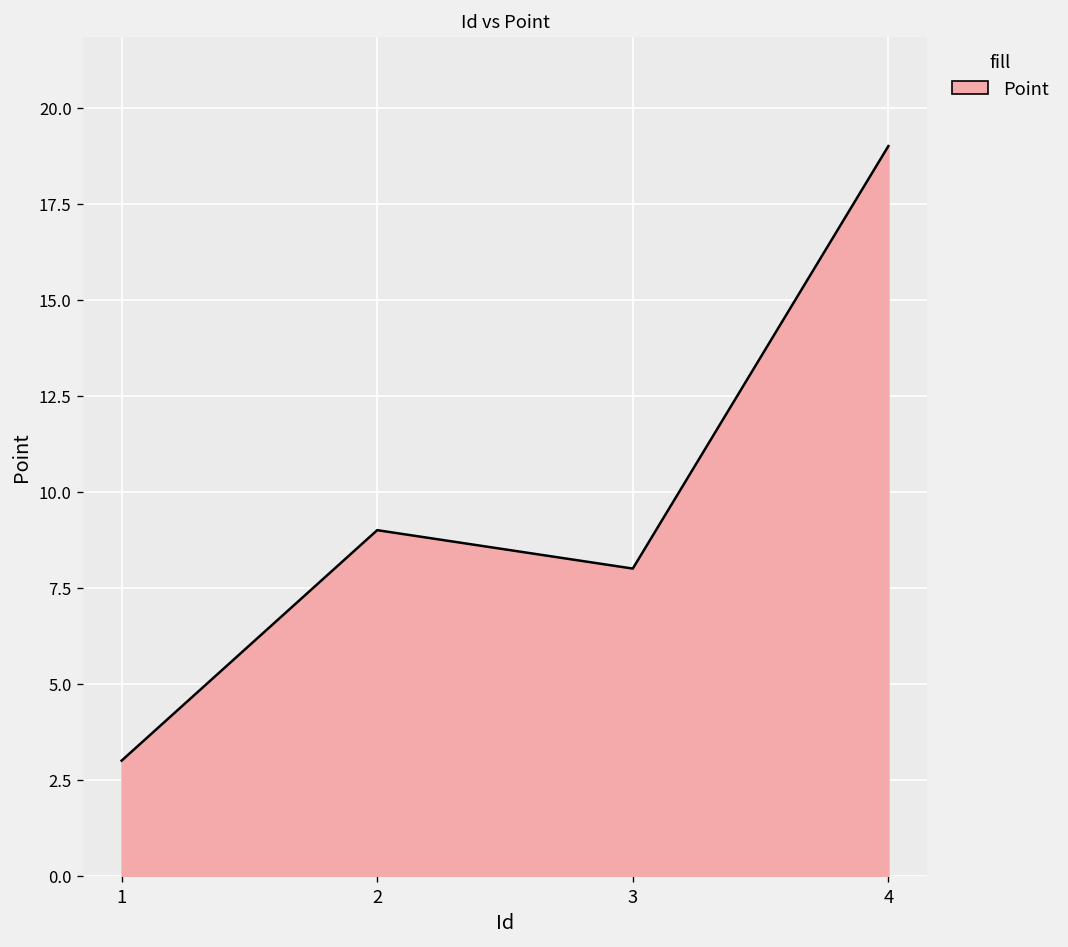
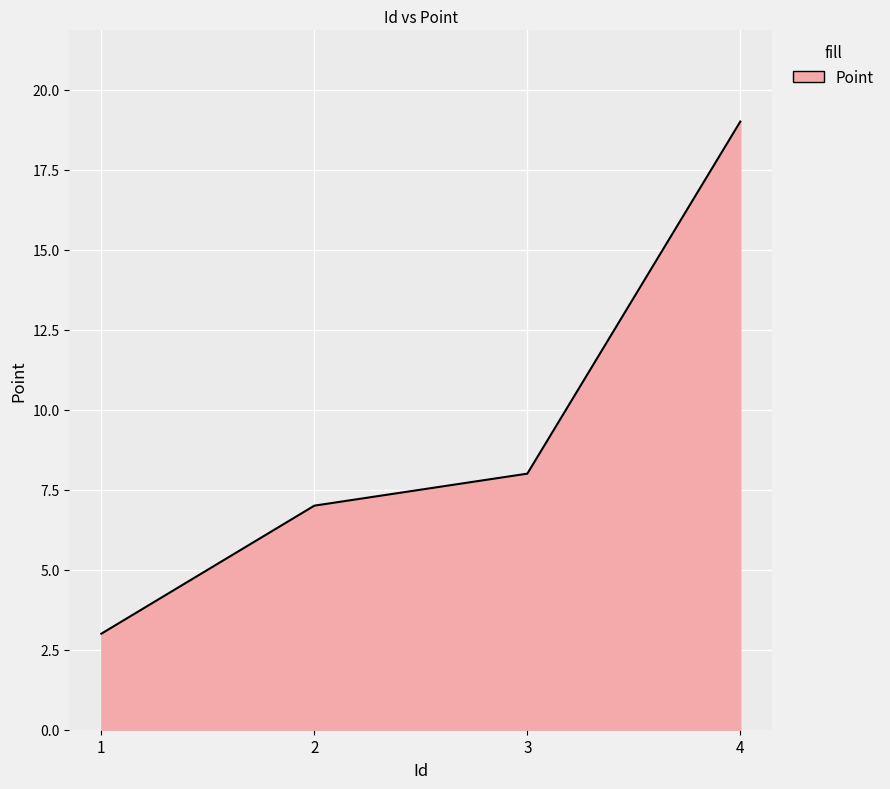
  {
    "1": 3,
-   "2": 9,
+   "2": 7,
    "3": 8,
    "4": 19
  }
